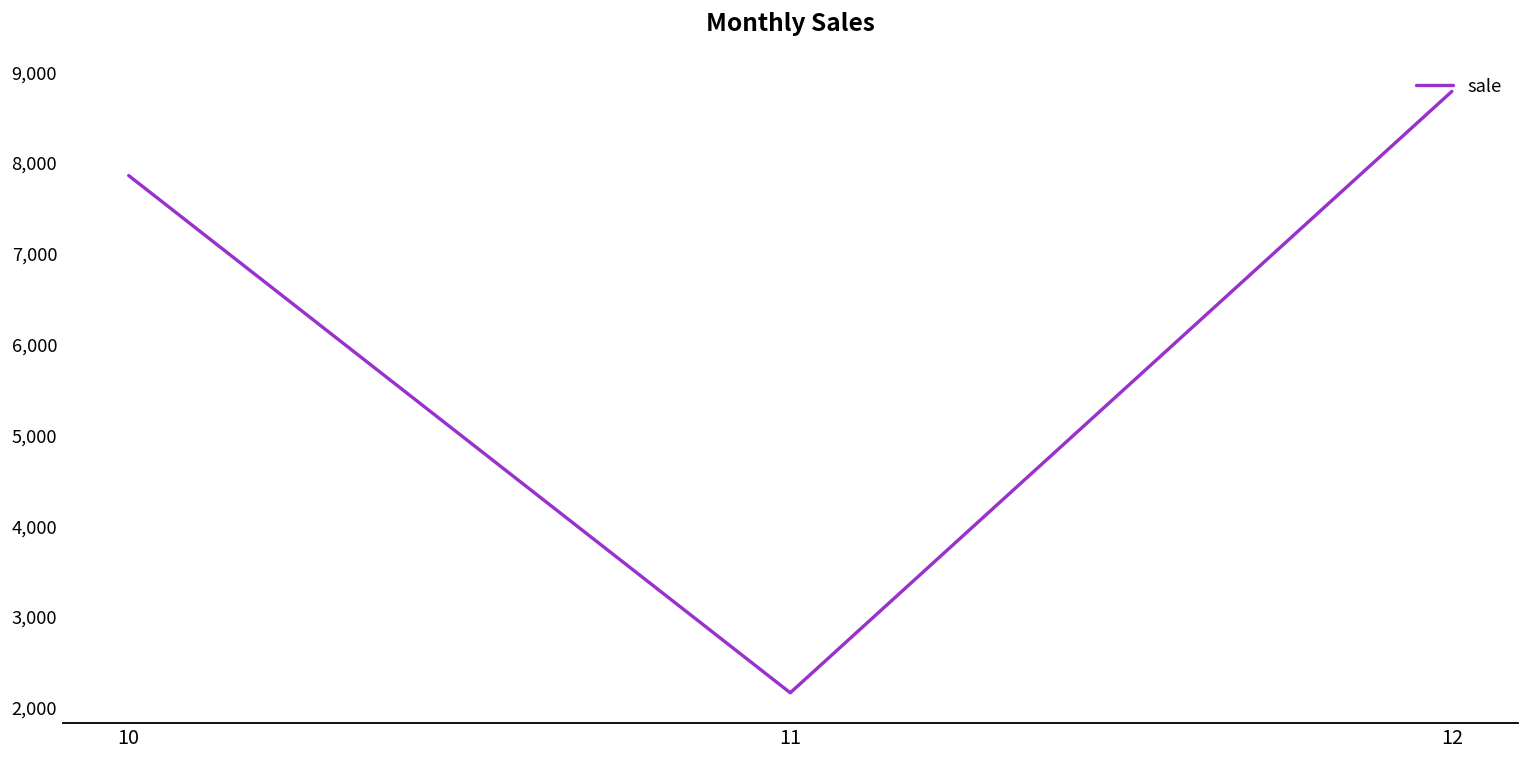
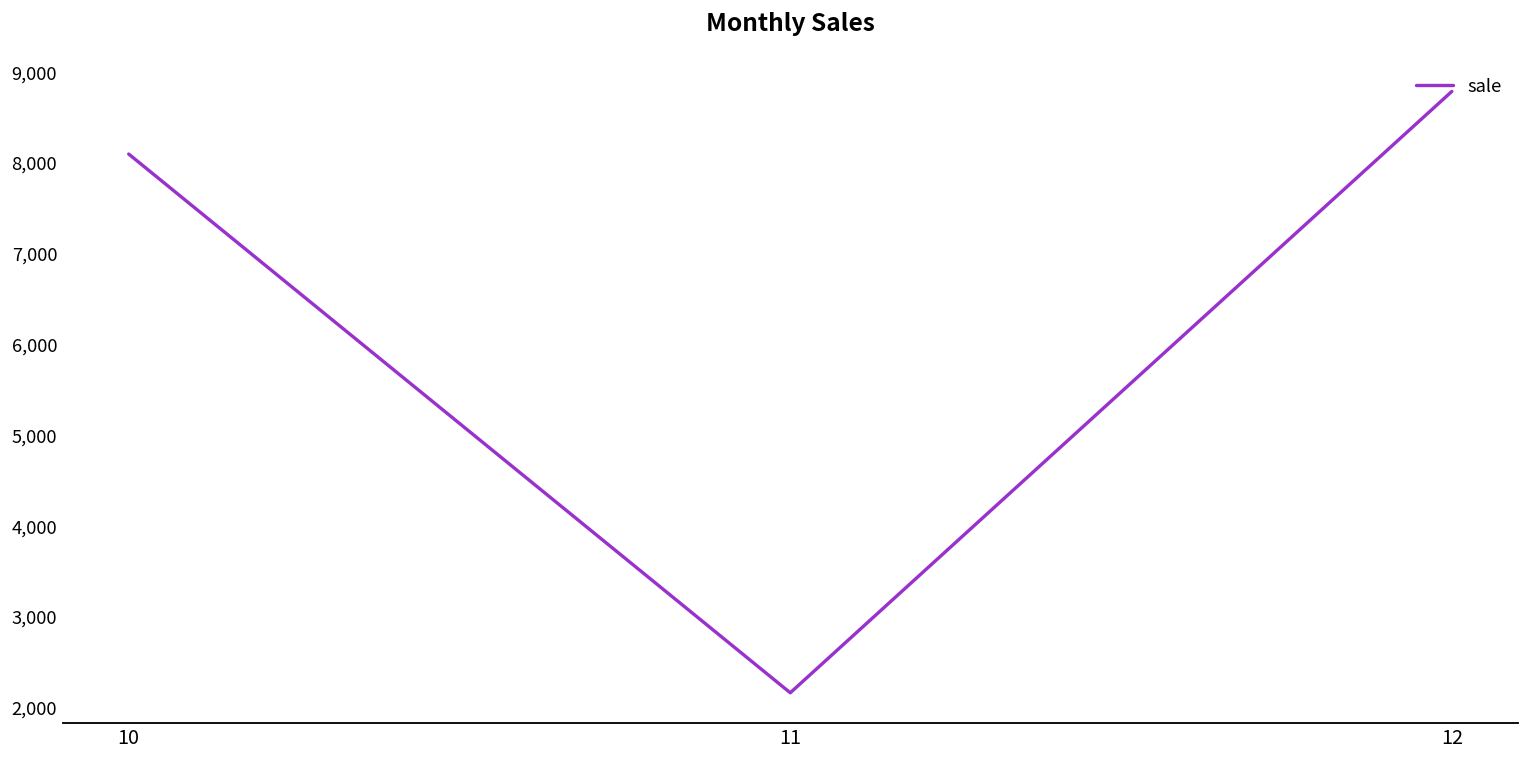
  {
-   "10": "7,900",
+   "10": "8,100",
    "11": "2,200",
    "12": "8,800"
  }
